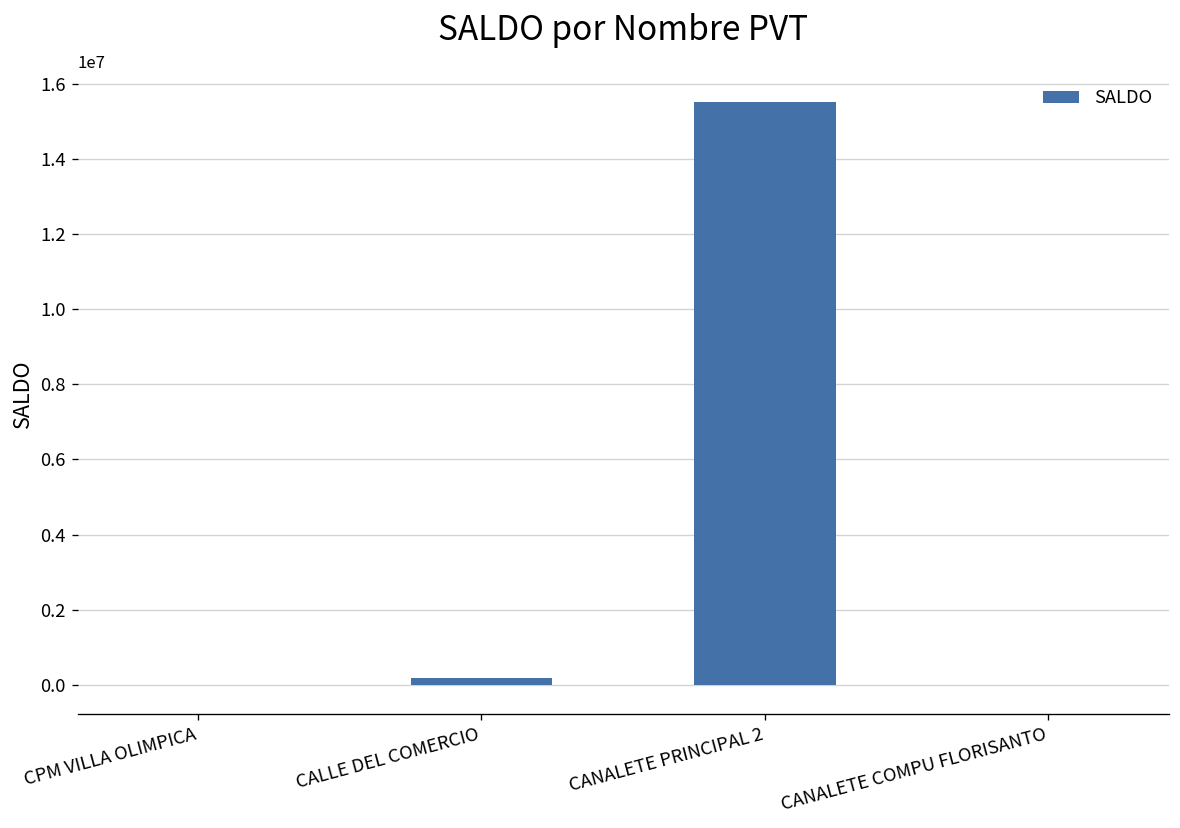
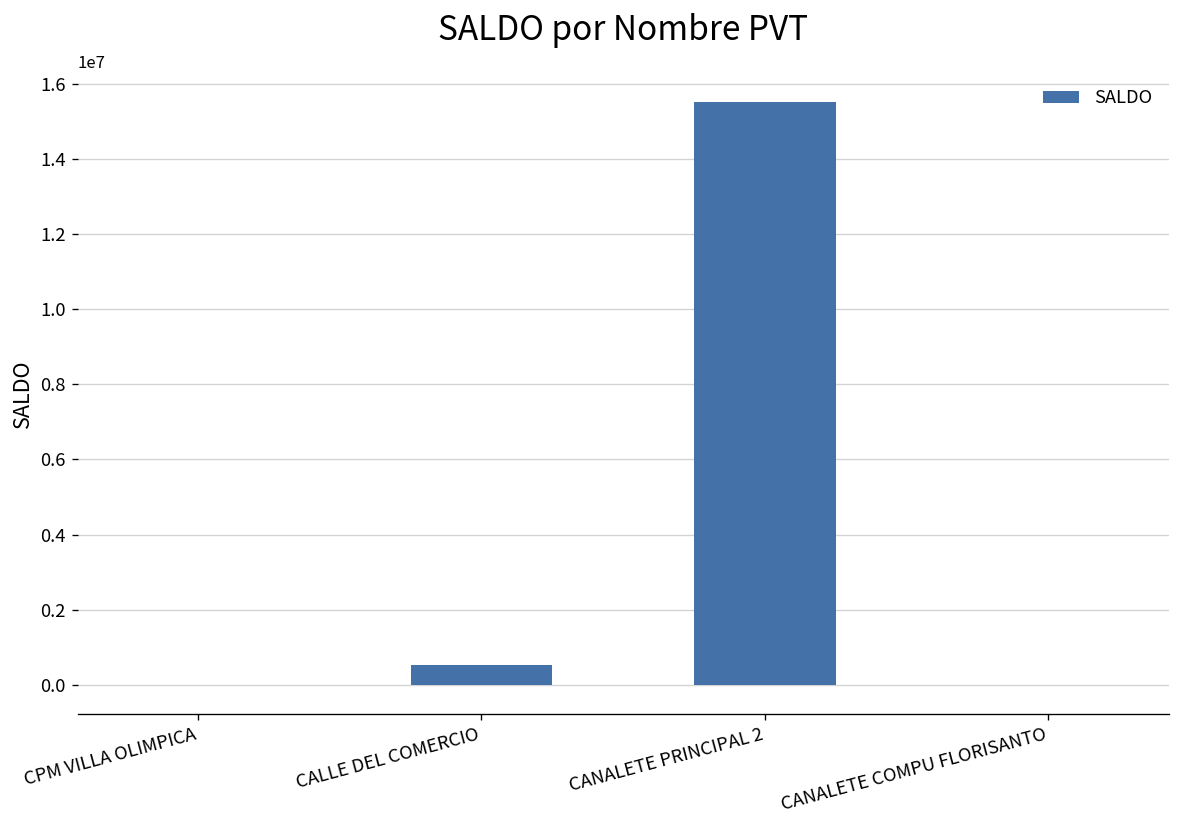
  {
-   "CALLE DEL COMERCIO": 200000,
+   "CALLE DEL COMERCIO": 500000,
    "CANALETE PRINCIPAL 2": 15500000
  }
